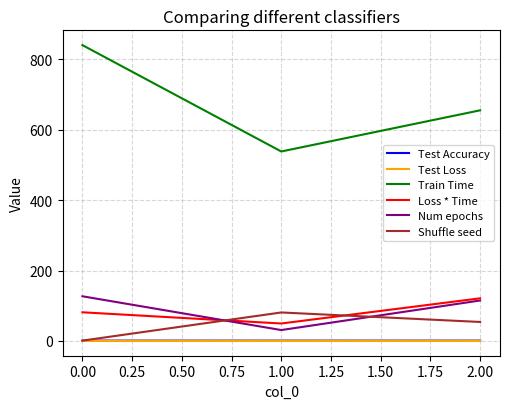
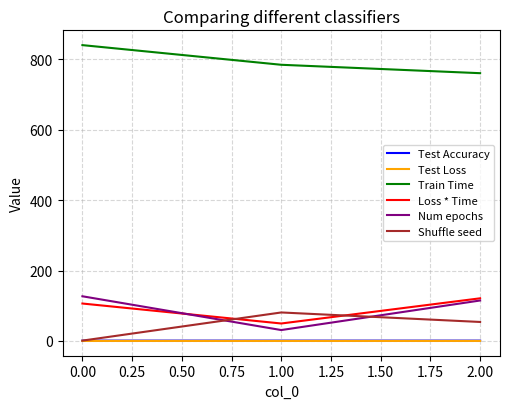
  {
    "Test Loss": {
      "1.00": 0,
      "2.00": 0
    },
    "Train Time": {
      "0.00": 840,
-     "1.00": 540,
-     "2.00": 660
+     "1.00": 780,
+     "2.00": 760
    },
    "Loss * Time": {
-     "0.00": 80,
+     "0.00": 110,
      "1.00": 50
    },
    "Num epochs": {
      "0.00": 130,
      "1.00": 30
    },
    "Shuffle seed": {
      "1.00": 80,
      "2.00": 50
    }
  }
